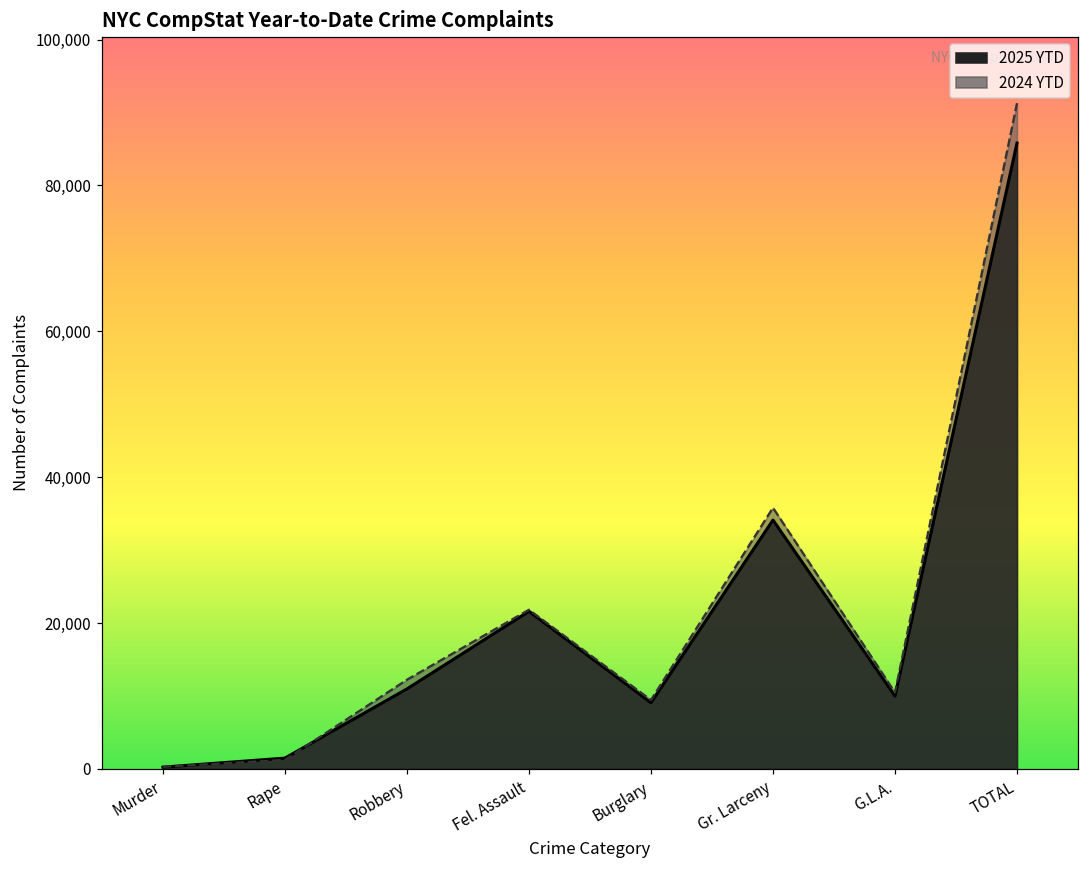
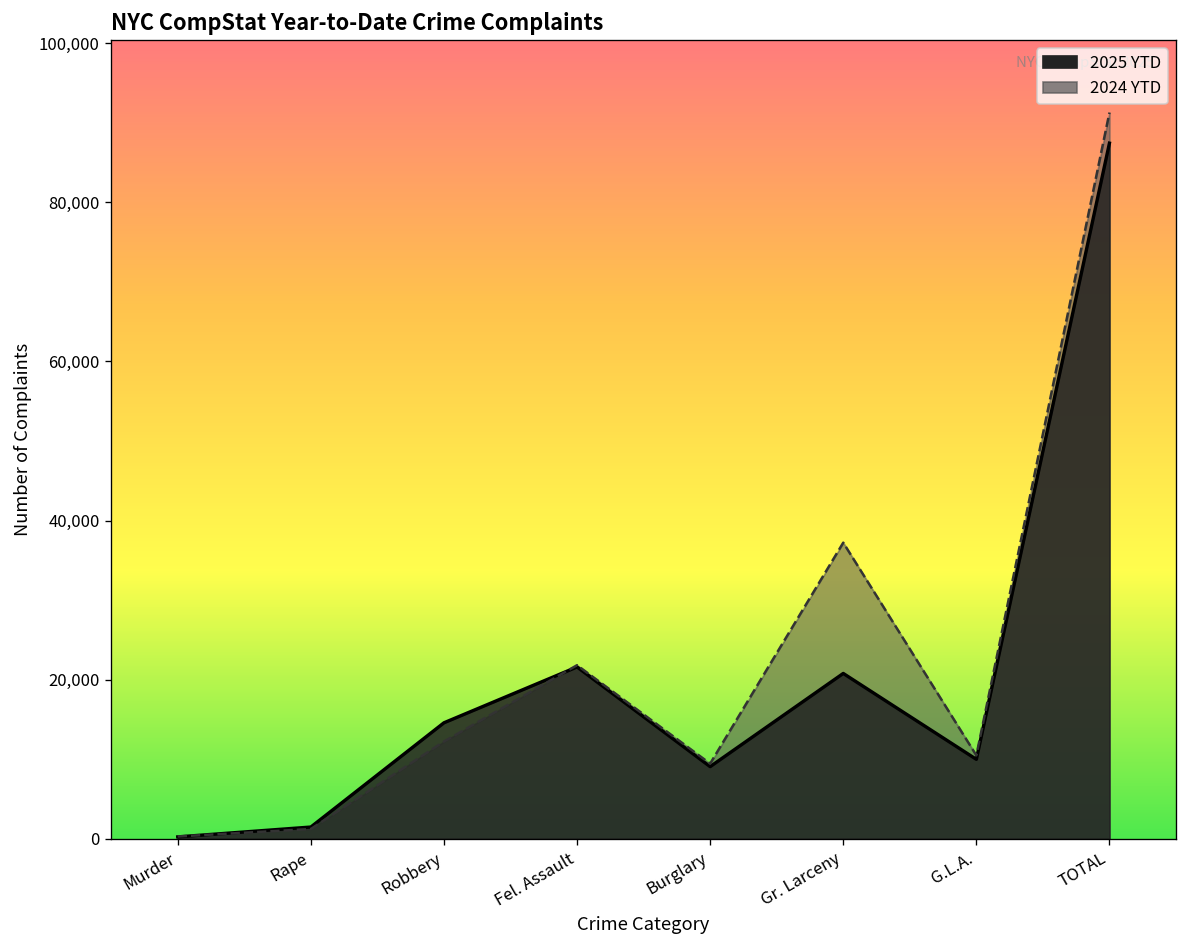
  {
    "2025 YTD": {
-     "Robbery": "11,000",
-     "Gr. Larceny": "34,000",
+     "Robbery": "15,000",
+     "Gr. Larceny": "21,000",
      "G.L.A.": "10,000",
-     "TOTAL": "86,000"
+     "TOTAL": "87,000"
    },
    "2024 YTD": {
      "Robbery": "12,000",
-     "Gr. Larceny": "36,000",
+     "Gr. Larceny": "37,000",
      "G.L.A.": "10,000",
      "TOTAL": "91,000"
    }
  }
